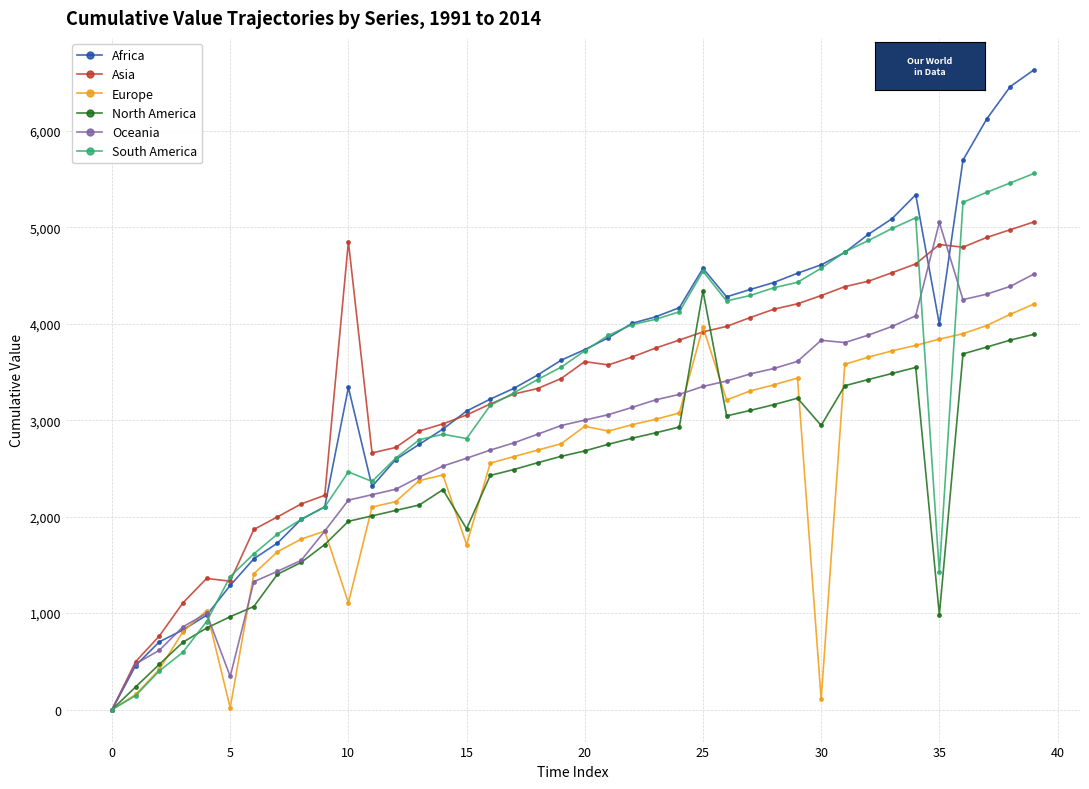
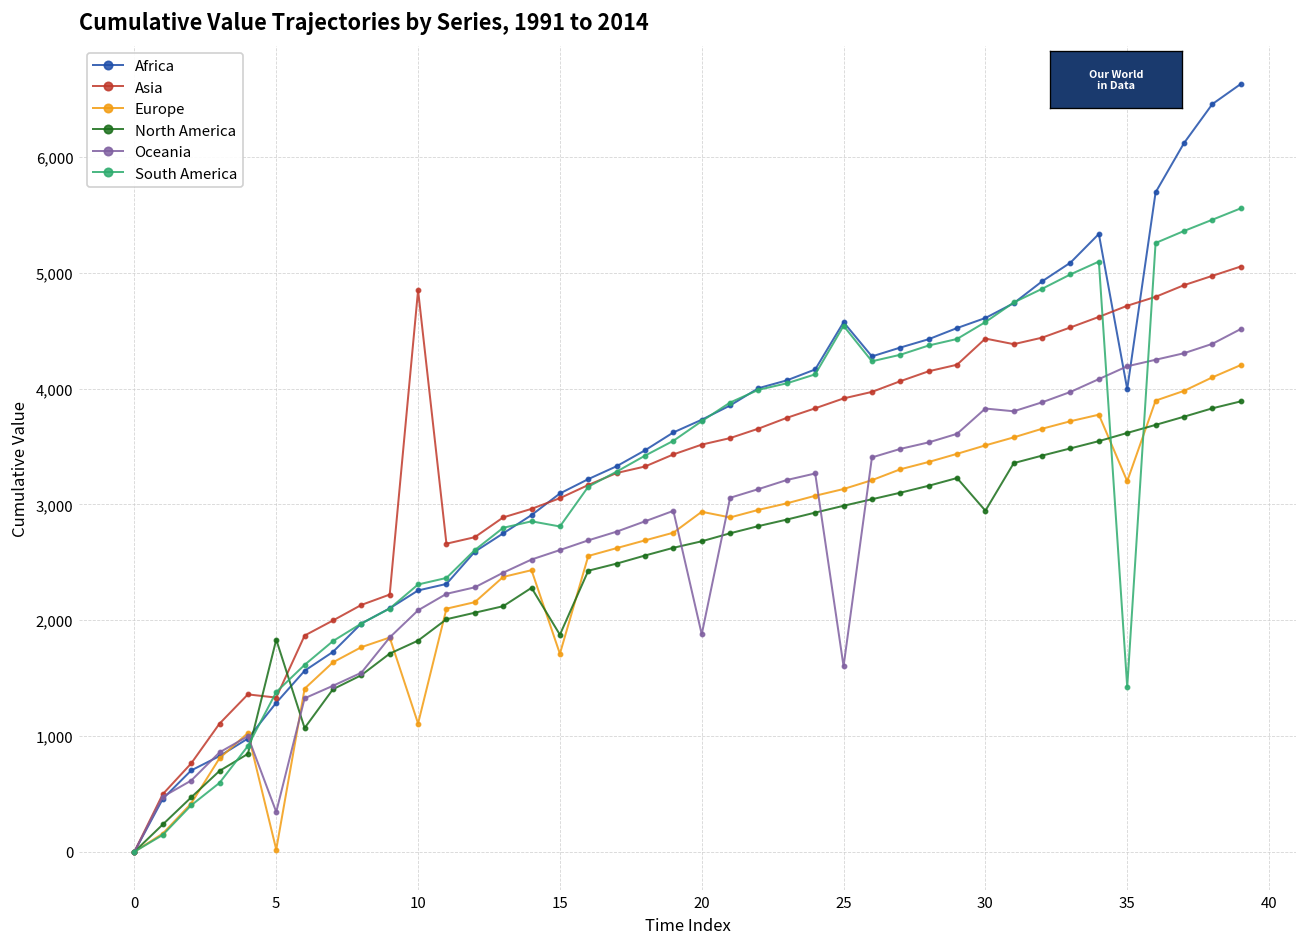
  {
    "Africa": {
      "5": "1,300",
-     "10": "3,300",
+     "10": "2,300",
      "15": "3,100",
      "25": "4,600",
      "30": "4,600",
      "35": "4,000"
    },
    "Asia": {
      "5": "1,300",
      "10": "4,800",
      "15": "3,100",
-     "20": "3,600",
+     "20": "3,500",
      "25": "3,900",
-     "30": "4,300",
-     "35": "4,800"
+     "30": "4,400",
+     "35": "4,700"
    },
    "Europe": {
      "5": "0",
      "10": "1,100",
      "15": "1,700",
      "20": "2,900",
-     "25": "4,000",
-     "30": "100",
-     "35": "3,800"
+     "25": "3,100",
+     "30": "3,500",
+     "35": "3,200"
    },
    "North America": {
-     "5": "1,000",
-     "10": "2,000",
+     "5": "1,800",
+     "10": "1,800",
      "15": "1,900",
      "20": "2,700",
-     "25": "4,300",
+     "25": "3,000",
      "30": "2,900",
-     "35": "1,000"
+     "35": "3,600"
    },
    "Oceania": {
      "5": "300",
-     "10": "2,200",
+     "10": "2,100",
      "15": "2,600",
-     "20": "3,000",
-     "25": "3,300",
+     "20": "1,900",
+     "25": "1,600",
      "30": "3,800",
-     "35": "5,000"
+     "35": "4,200"
    },
    "South America": {
      "5": "1,400",
-     "10": "2,500",
+     "10": "2,300",
      "15": "2,800",
      "25": "4,500",
      "30": "4,600",
      "35": "1,400"
    }
  }
